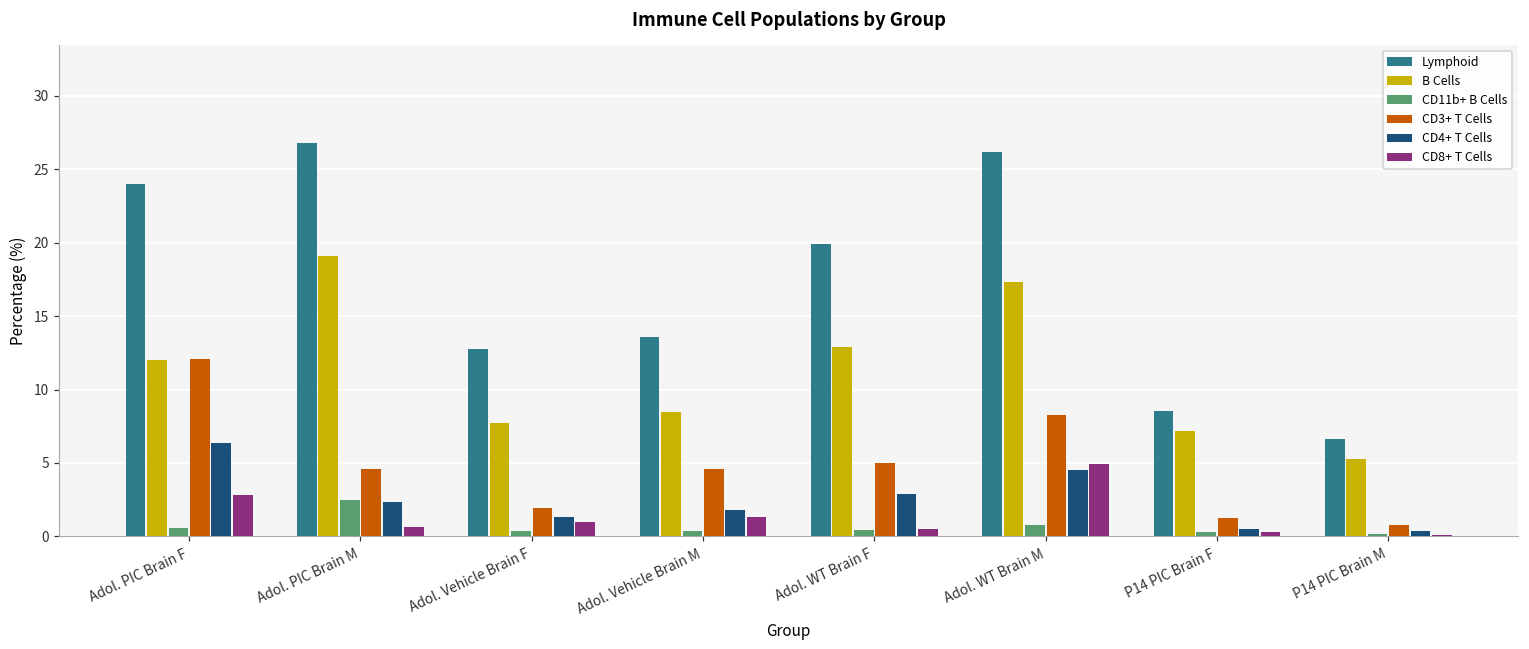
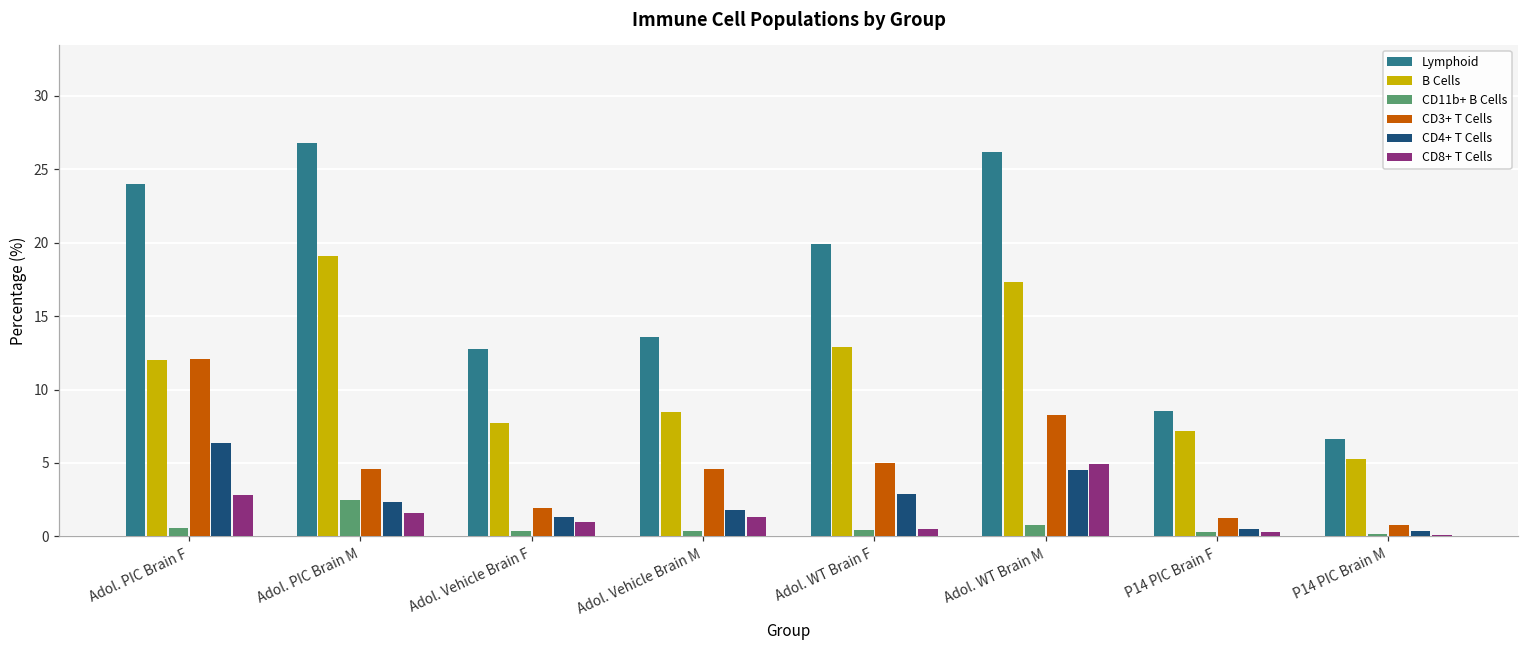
  {
    "B Cells": {
      "Adol. PIC Brain F": 12.0,
      "Adol. PIC Brain M": 19.1,
      "Adol. Vehicle Brain F": 7.7,
      "Adol. Vehicle Brain M": 8.5,
      "Adol. WT Brain F": 12.9,
      "Adol. WT Brain M": 17.4,
      "P14 PIC Brain F": 7.2,
      "P14 PIC Brain M": 5.3
    },
    "CD11b+ B Cells": {
      "Adol. PIC Brain F": 0.6,
      "Adol. PIC Brain M": 2.5,
      "Adol. Vehicle Brain F": 0.4,
      "Adol. Vehicle Brain M": 0.4,
      "Adol. WT Brain F": 0.4,
      "Adol. WT Brain M": 0.8,
      "P14 PIC Brain F": 0.3
    },
    "CD3+ T Cells": {
      "Adol. PIC Brain F": 12.1,
      "Adol. PIC Brain M": 4.6,
      "Adol. Vehicle Brain F": 2.0,
      "Adol. Vehicle Brain M": 4.6,
      "Adol. WT Brain F": 5.0,
      "Adol. WT Brain M": 8.3,
      "P14 PIC Brain F": 1.2,
      "P14 PIC Brain M": 0.8
    },
    "CD8+ T Cells": {
      "Adol. PIC Brain F": 2.9,
-     "Adol. PIC Brain M": 0.6,
+     "Adol. PIC Brain M": 1.6,
      "Adol. Vehicle Brain F": 1.0,
      "Adol. Vehicle Brain M": 1.3,
      "Adol. WT Brain F": 0.5,
      "Adol. WT Brain M": 4.9,
      "P14 PIC Brain F": 0.3
    }
  }
